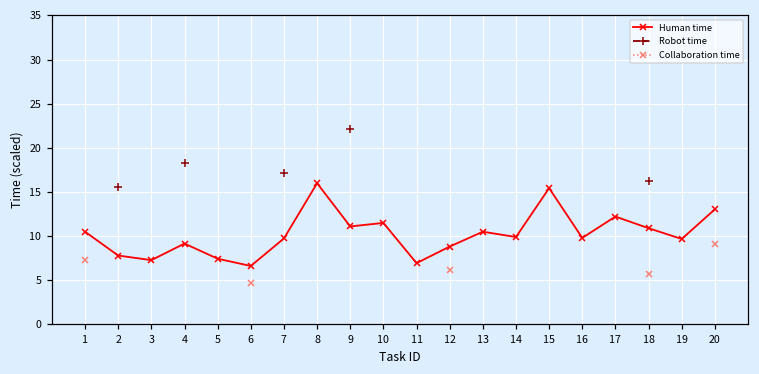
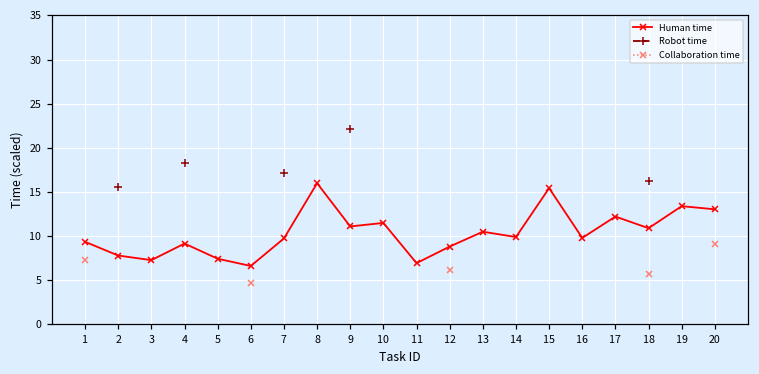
  {
    "Human time": {
-     "1": 10,
+     "1": 9,
      "2": 8,
      "3": 7,
      "4": 9,
      "5": 7,
      "6": 7,
      "7": 10,
      "8": 16,
      "9": 11,
      "10": 11,
      "11": 7,
      "12": 9,
      "13": 10,
      "14": 10,
      "15": 15,
      "16": 10,
      "17": 12,
      "18": 11,
-     "19": 10,
+     "19": 13,
      "20": 13
    },
    "Robot time": {
      "2": 16,
      "4": 18,
      "7": 17,
      "9": 22,
      "18": 16
    },
    "Collaboration time": {
      "1": 7,
      "6": 5,
      "12": 6,
      "18": 6,
      "20": 9
    }
  }
